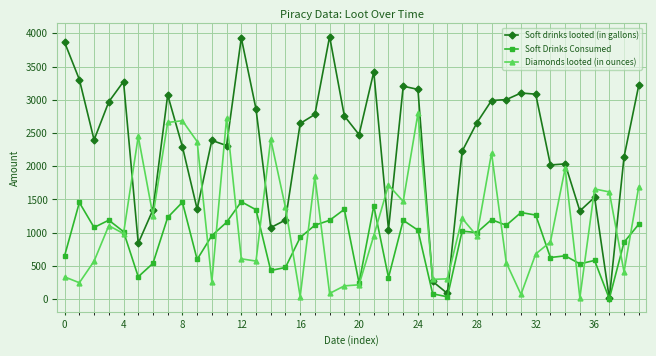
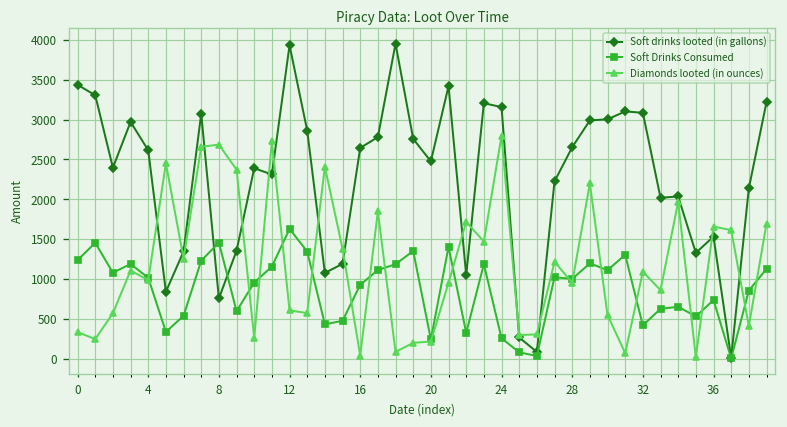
  {
    "Soft drinks looted (in gallons)": {
-     "0": 3900,
-     "4": 3300,
-     "8": 2300,
+     "0": 3400,
+     "4": 2600,
+     "8": 800,
      "12": 3900,
      "16": 2600,
      "20": 2500,
      "24": 3200,
      "28": 2700,
      "32": 3100,
      "36": 1500
    },
    "Soft Drinks Consumed": {
-     "0": 700,
+     "0": 1200,
      "8": 1500,
-     "12": 1500,
+     "12": 1600,
      "16": 900,
-     "24": 1000,
+     "24": 300,
      "28": 1000,
-     "32": 1300,
-     "36": 600
+     "32": 400,
+     "36": 700
    },
    "Diamonds looted (in ounces)": {
      "0": 300,
      "8": 2700,
      "12": 600,
      "16": 0,
      "24": 2800,
      "28": 1000,
-     "32": 700,
+     "32": 1100,
      "36": 1700
    }
  }
